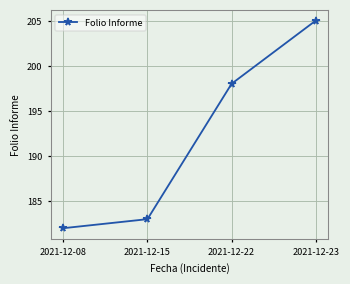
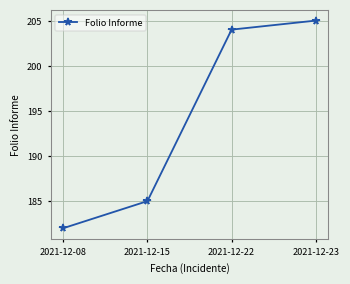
  {
    "2021-12-08": 182,
-   "2021-12-15": 183,
-   "2021-12-22": 198,
+   "2021-12-15": 185,
+   "2021-12-22": 204,
    "2021-12-23": 205
  }
